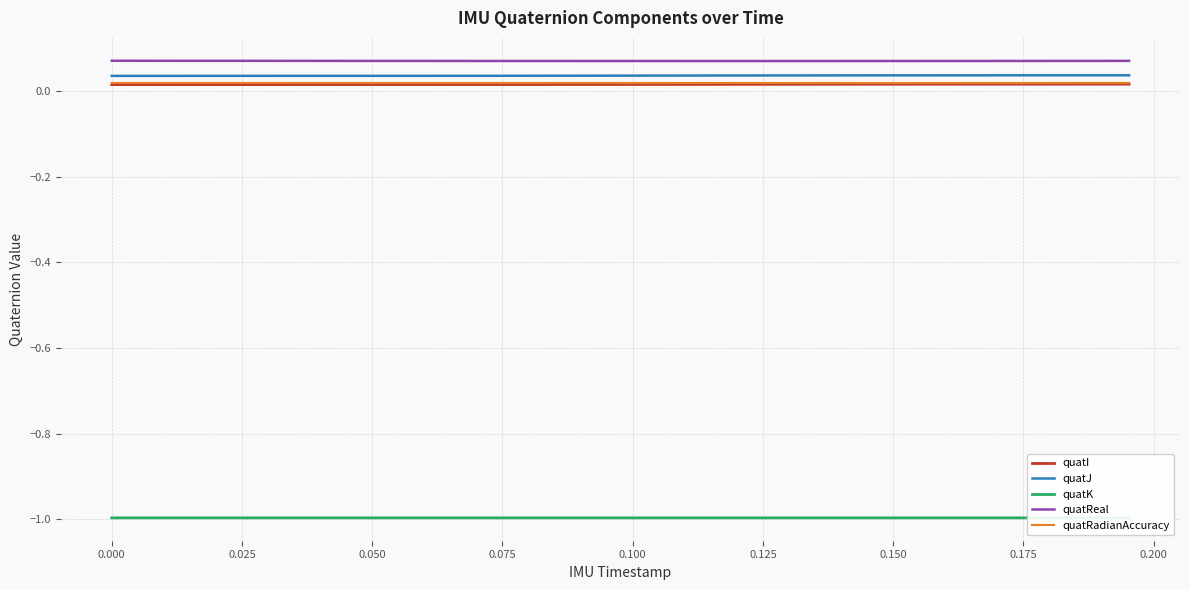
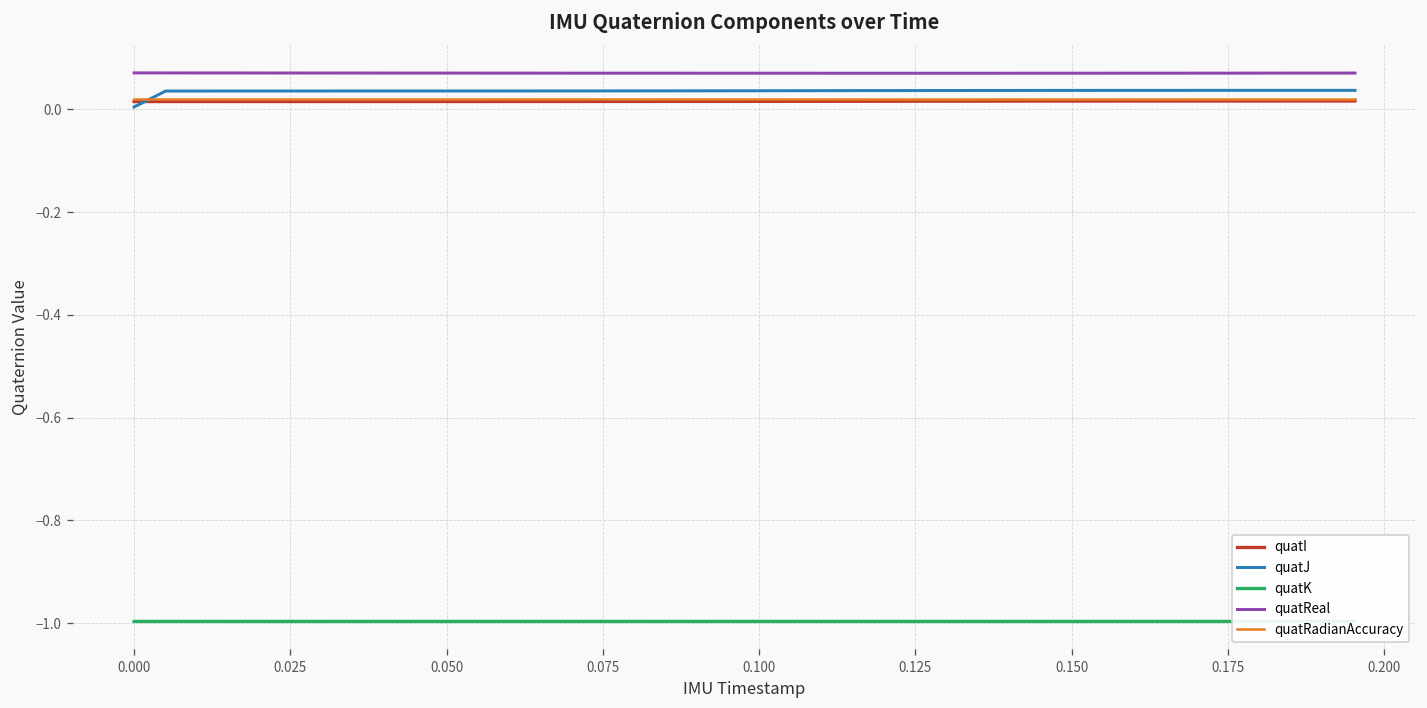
  {
    "quatJ": {
-     "0.000": 0.04
+     "0.000": 0.00
    },
    "quatK": {
      "0.000": -1.00
    },
    "quatReal": {
      "0.000": 0.07
    }
  }
